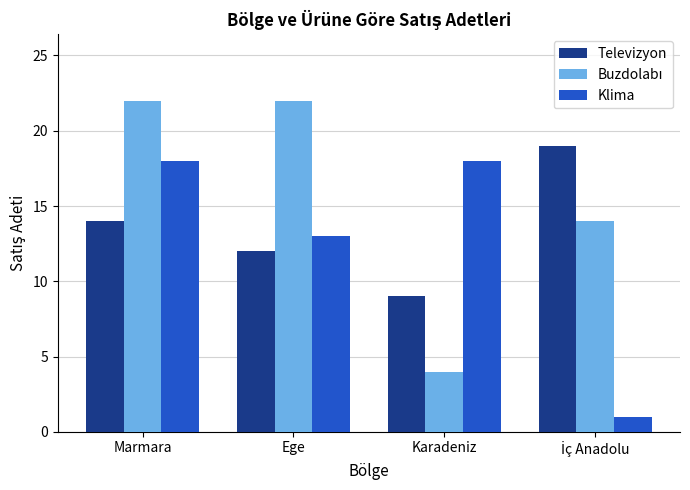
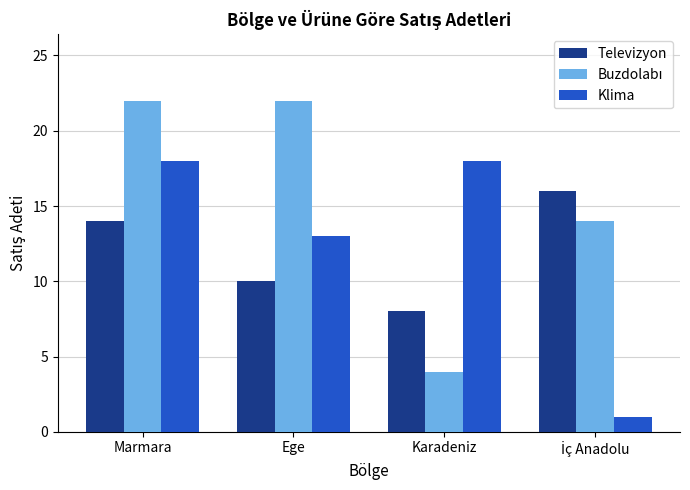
  {
    "Televizyon": {
      "Marmara": 14,
-     "Ege": 12,
-     "Karadeniz": 9,
-     "İç Anadolu": 19
+     "Ege": 10,
+     "Karadeniz": 8,
+     "İç Anadolu": 16
    },
    "Buzdolabı": {
      "Marmara": 22,
      "Ege": 22,
      "Karadeniz": 4,
      "İç Anadolu": 14
    },
    "Klima": {
      "Marmara": 18,
      "Ege": 13,
      "Karadeniz": 18,
      "İç Anadolu": 1
    }
  }
